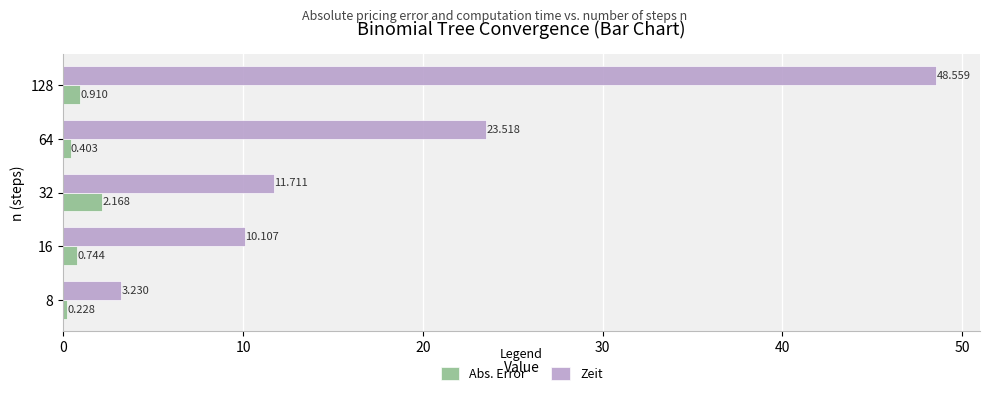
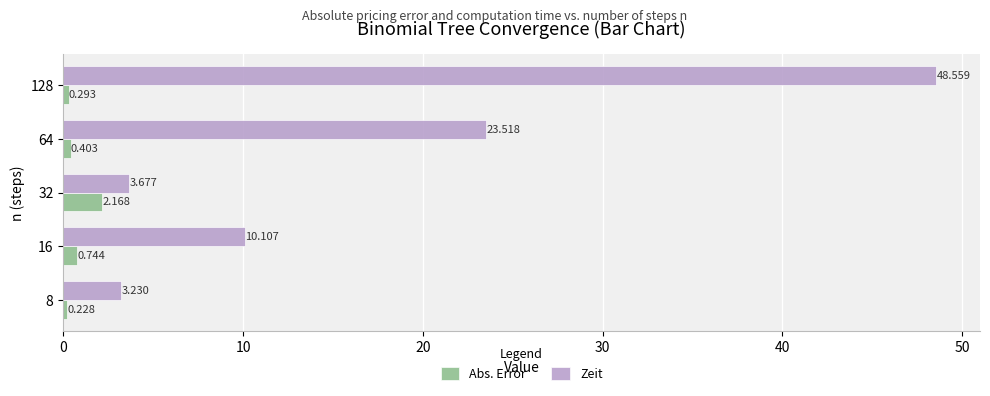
  {
    "Abs. Error": {
-     "128": 0.910,
+     "128": 0.293,
      "64": 0.403,
      "32": 2.168,
      "16": 0.744,
      "8": 0.228
    },
    "Zeit": {
      "128": 48.559,
      "64": 23.518,
-     "32": 11.711,
+     "32": 3.677,
      "16": 10.107,
      "8": 3.230
    }
  }
